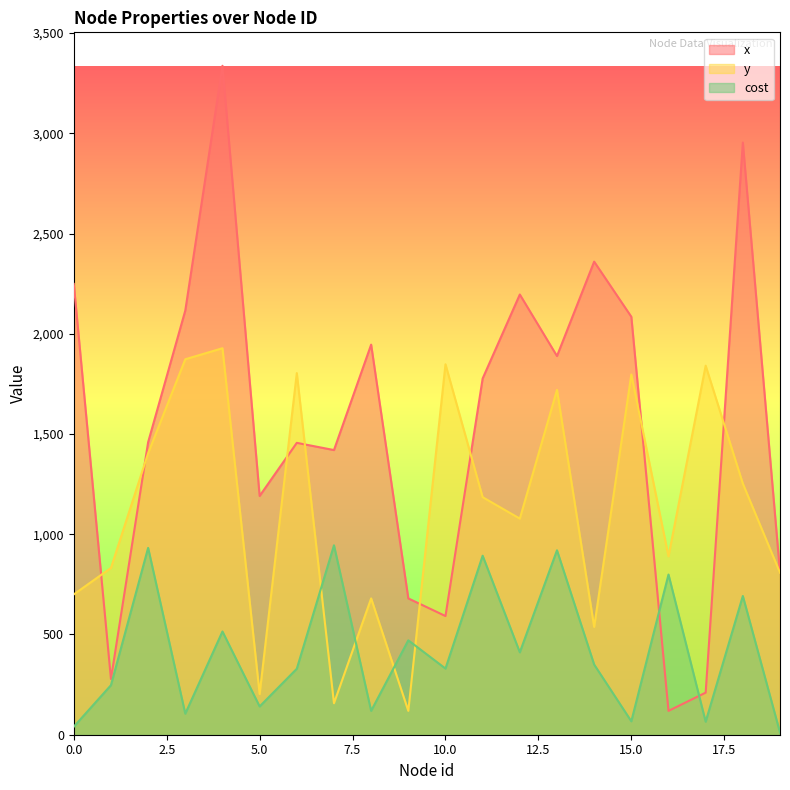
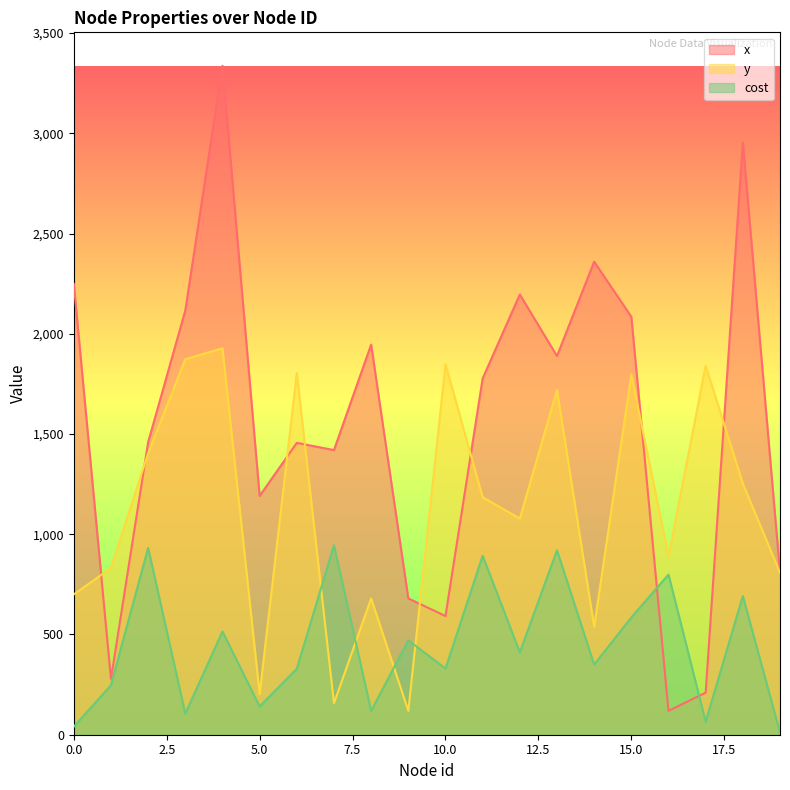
  {
    "x": {
      "0.0": "2,250",
      "5.0": "1,190",
      "10.0": "590",
      "15.0": "2,090"
    },
    "y": {
      "0.0": "700",
      "5.0": "200",
      "10.0": "1,850",
      "15.0": "1,800"
    },
    "cost": {
      "0.0": "40",
      "5.0": "140",
      "10.0": "330",
-     "15.0": "70"
+     "15.0": "590"
    }
  }
